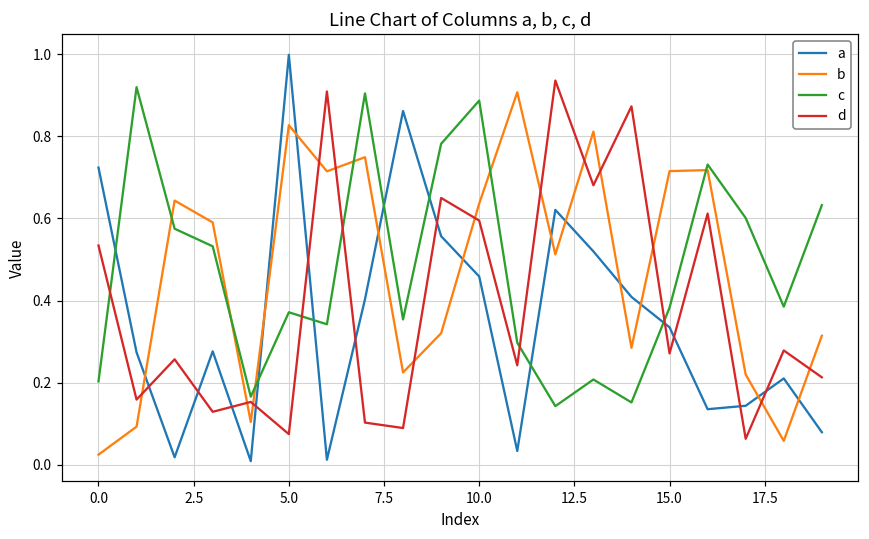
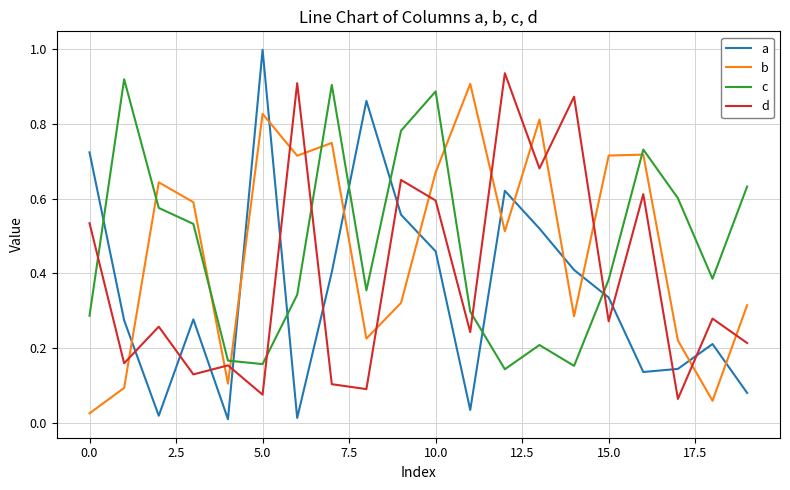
  {
    "a": {
      "0.0": 0.72,
      "5.0": 1.00,
      "10.0": 0.46,
      "15.0": 0.33
    },
    "b": {
      "0.0": 0.02,
      "5.0": 0.83,
-     "10.0": 0.64,
+     "10.0": 0.67,
      "15.0": 0.72
    },
    "c": {
-     "0.0": 0.20,
-     "5.0": 0.37,
+     "0.0": 0.29,
+     "5.0": 0.16,
      "10.0": 0.89,
      "15.0": 0.38
    },
    "d": {
      "0.0": 0.53,
      "5.0": 0.07,
      "10.0": 0.59,
      "15.0": 0.27
    }
  }
